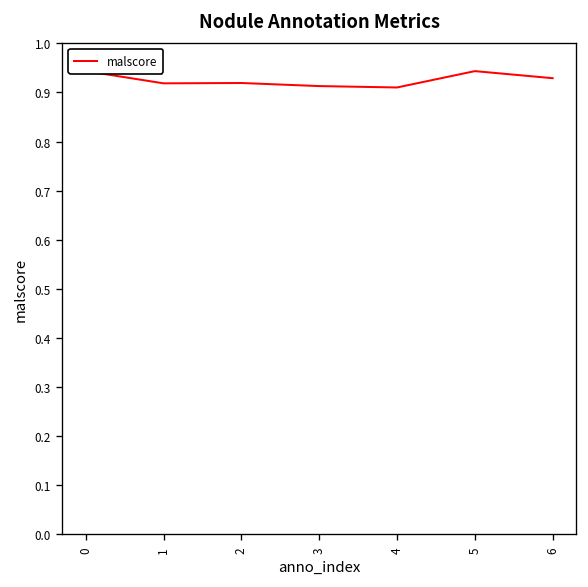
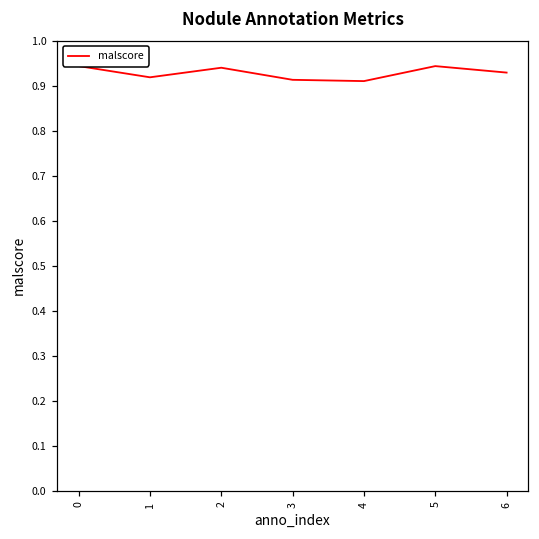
  {
    "1": 0.92,
-   "2": 0.92,
+   "2": 0.94,
    "3": 0.91,
    "4": 0.91,
    "5": 0.94,
    "6": 0.93
  }
